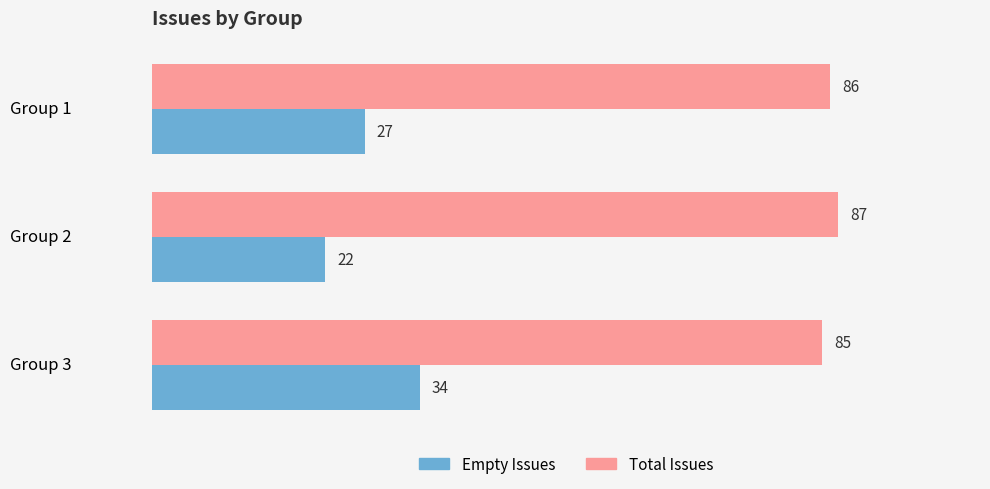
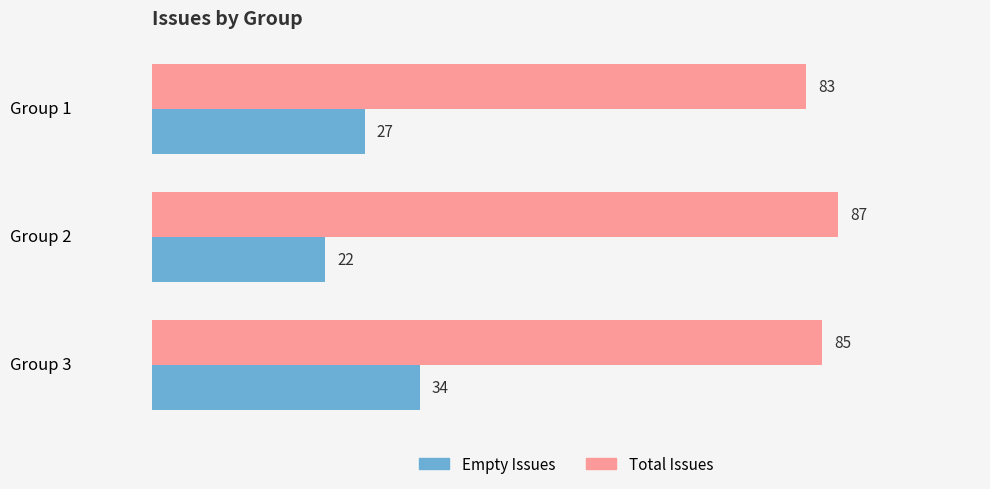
  {
    "Empty Issues": {
      "Group 1": 27,
      "Group 2": 22,
      "Group 3": 34
    },
    "Total Issues": {
-     "Group 1": 86,
+     "Group 1": 83,
      "Group 2": 87,
      "Group 3": 85
    }
  }
